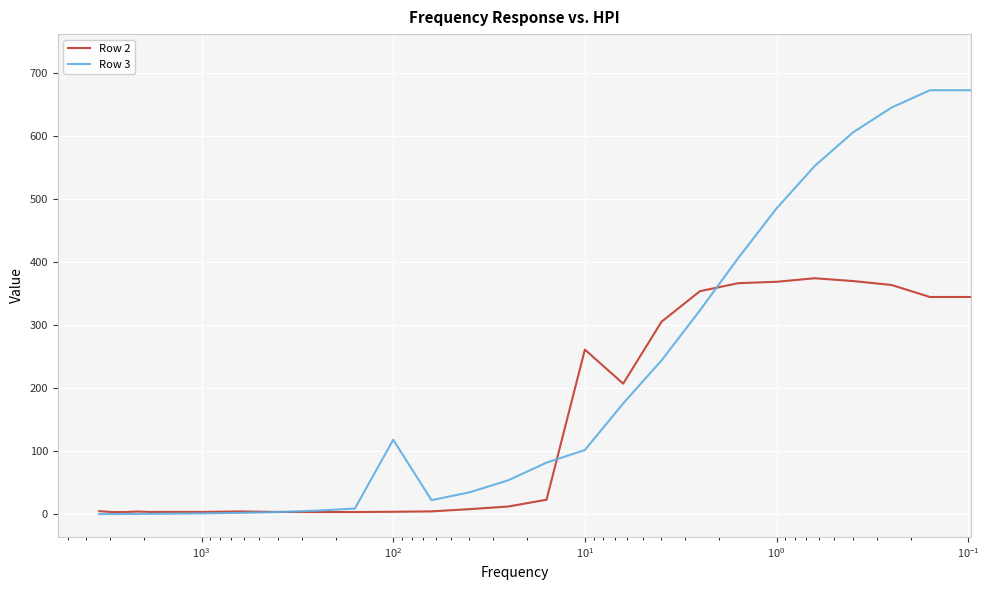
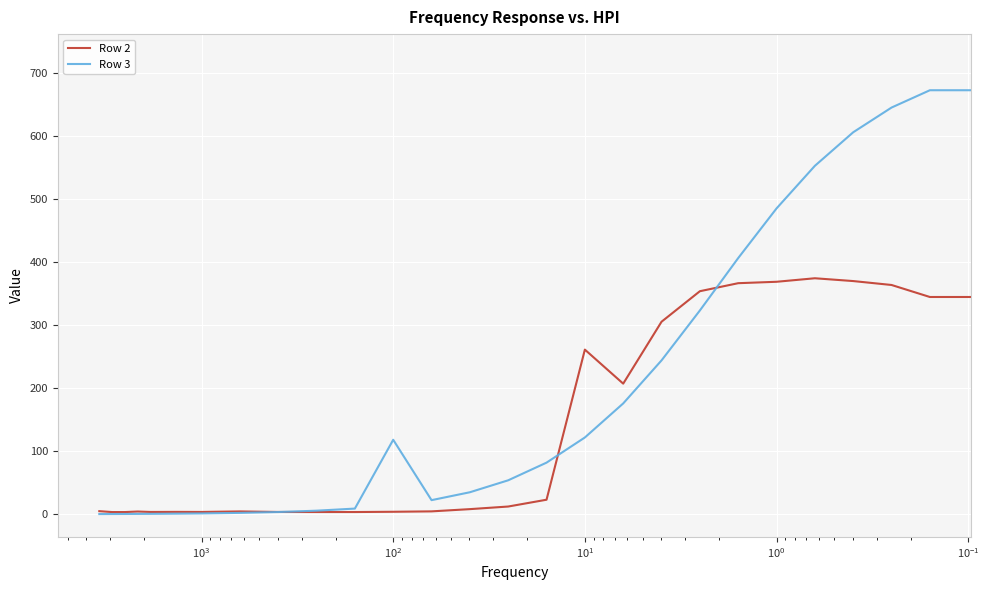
  {
    "Row 2": {
      "10^2": 0,
      "10^1": 260,
      "10^0": 370
    },
    "Row 3": {
      "10^2": 120,
-     "10^1": 100,
+     "10^1": 120,
      "10^0": 490
    }
  }
